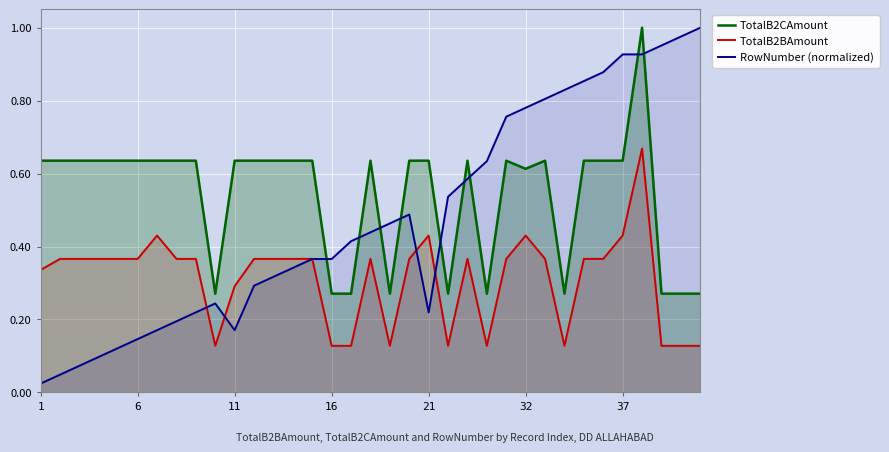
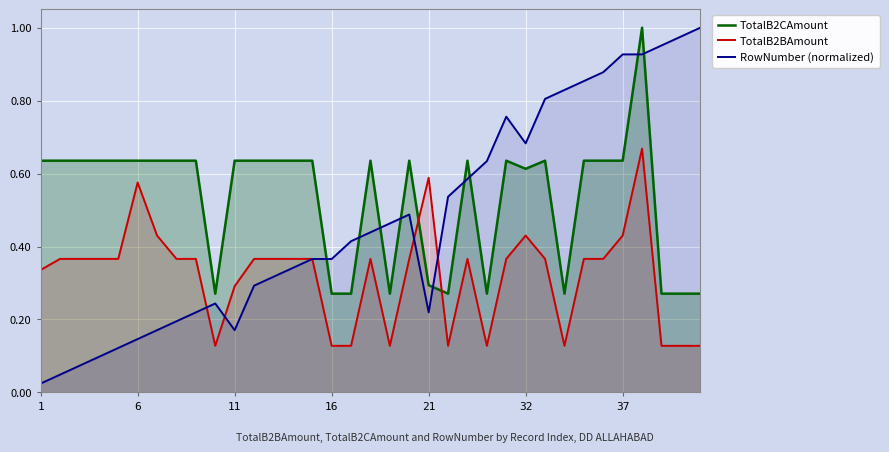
  {
    "TotalB2CAmount": {
      "1": 0.64,
      "6": 0.64,
      "11": 0.64,
      "16": 0.27,
-     "21": 0.64,
+     "21": 0.29,
      "32": 0.61,
      "37": 0.64
    },
    "TotalB2BAmount": {
      "1": 0.34,
-     "6": 0.37,
+     "6": 0.58,
      "11": 0.29,
      "16": 0.13,
-     "21": 0.43,
+     "21": 0.59,
      "32": 0.43,
      "37": 0.43
    },
    "RowNumber (normalized)": {
      "1": 0.02,
      "6": 0.15,
      "11": 0.17,
      "16": 0.37,
      "21": 0.22,
-     "32": 0.78,
+     "32": 0.68,
      "37": 0.93
    }
  }
